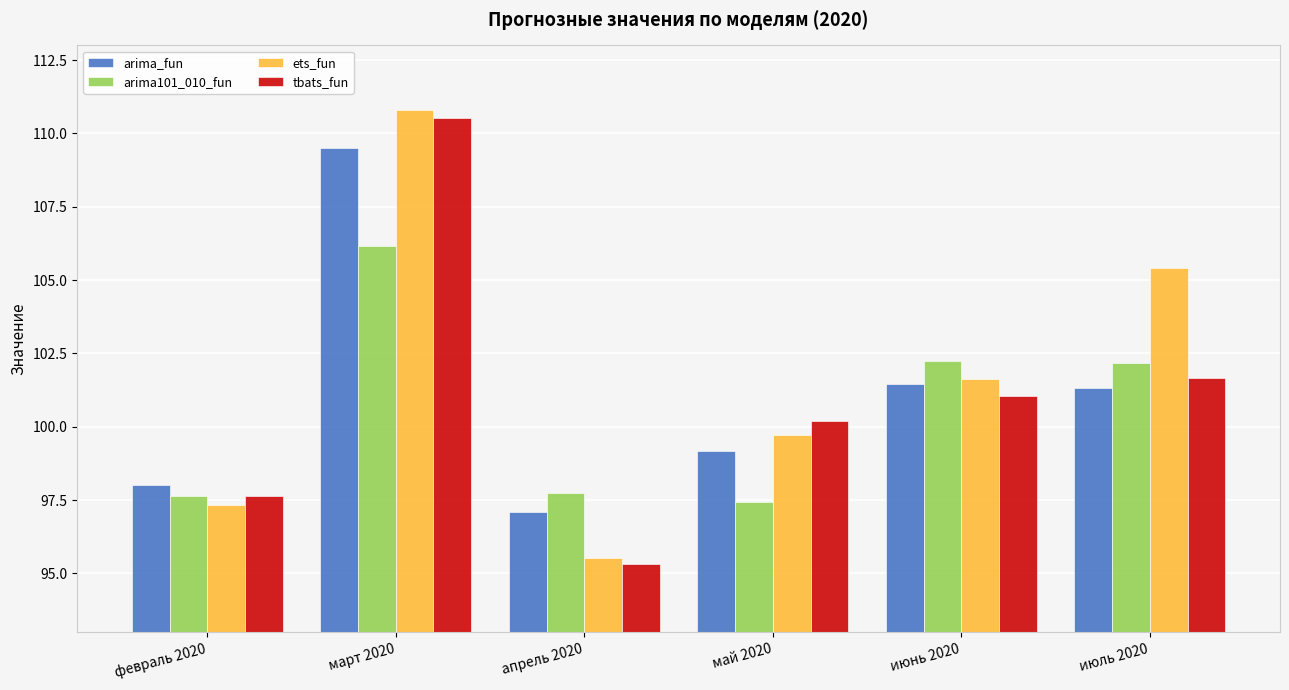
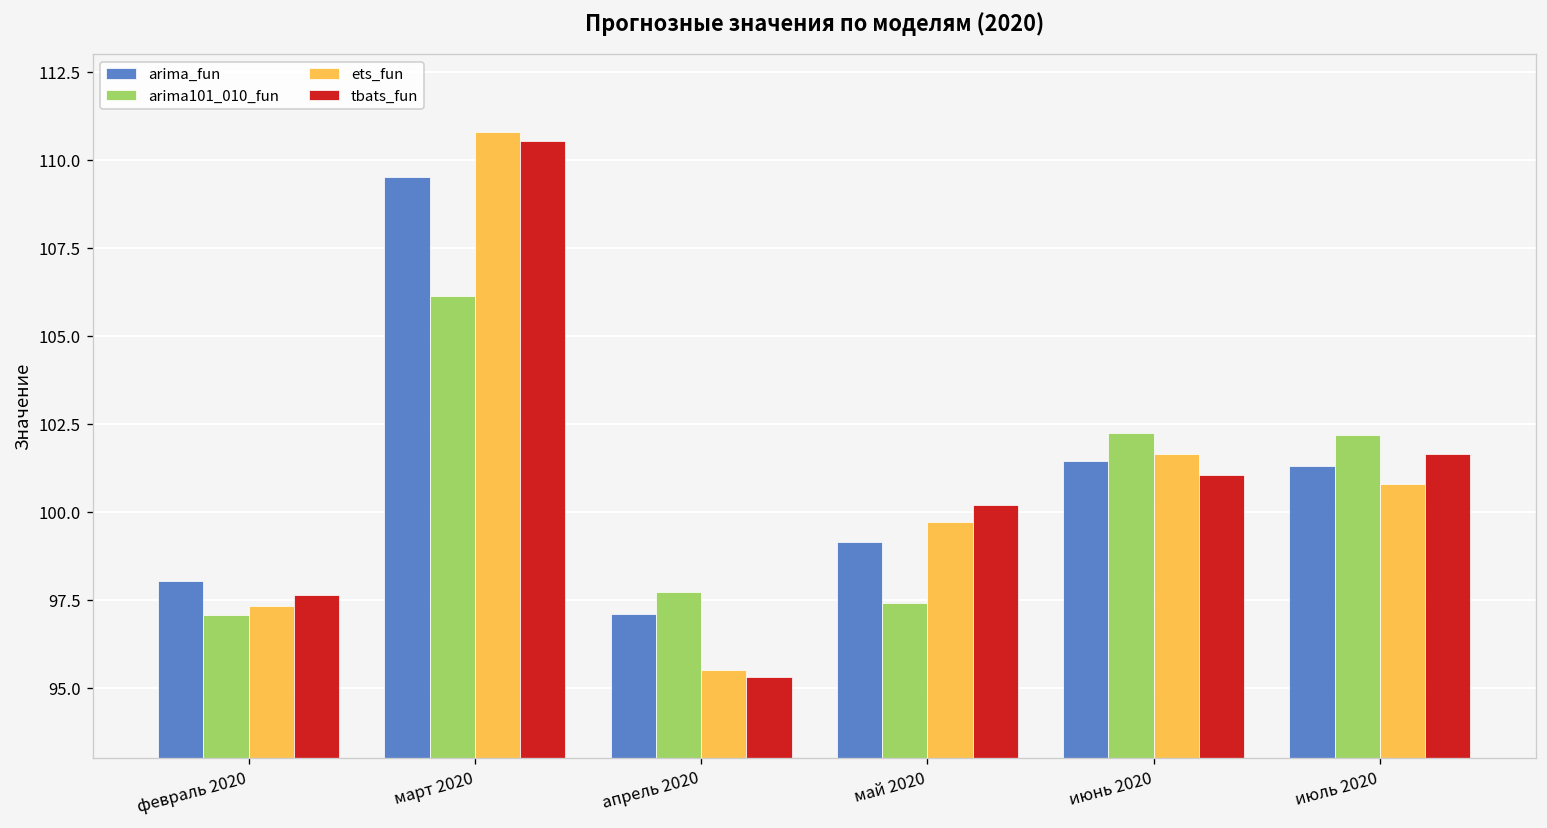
  {
    "arima_fun": {
      "февраль 2020": 98.0,
      "март 2020": 109.5,
      "апрель 2020": 97.1,
      "май 2020": 99.2,
      "июнь 2020": 101.4,
      "июль 2020": 101.3
    },
    "arima101_010_fun": {
-     "февраль 2020": 97.6,
+     "февраль 2020": 97.1,
      "март 2020": 106.2,
      "апрель 2020": 97.7,
      "май 2020": 97.4,
      "июнь 2020": 102.3,
      "июль 2020": 102.2
    },
    "ets_fun": {
      "февраль 2020": 97.3,
      "март 2020": 110.8,
      "апрель 2020": 95.5,
      "май 2020": 99.7,
      "июнь 2020": 101.6,
-     "июль 2020": 105.4
+     "июль 2020": 100.8
    },
    "tbats_fun": {
      "февраль 2020": 97.7,
      "март 2020": 110.5,
      "апрель 2020": 95.3,
      "май 2020": 100.2,
      "июнь 2020": 101.1,
      "июль 2020": 101.7
    }
  }
